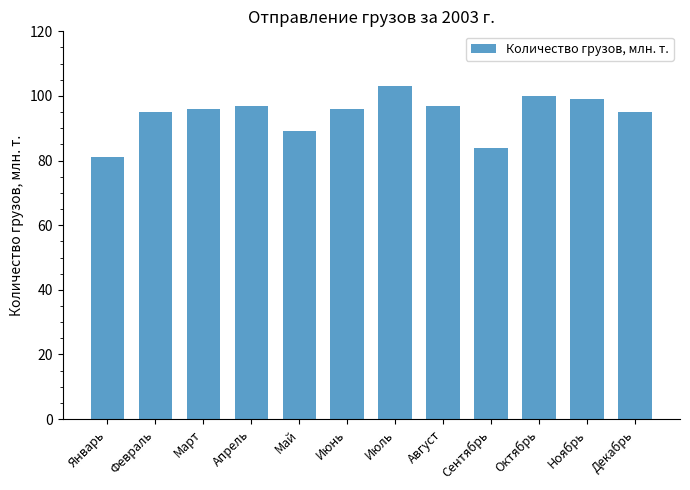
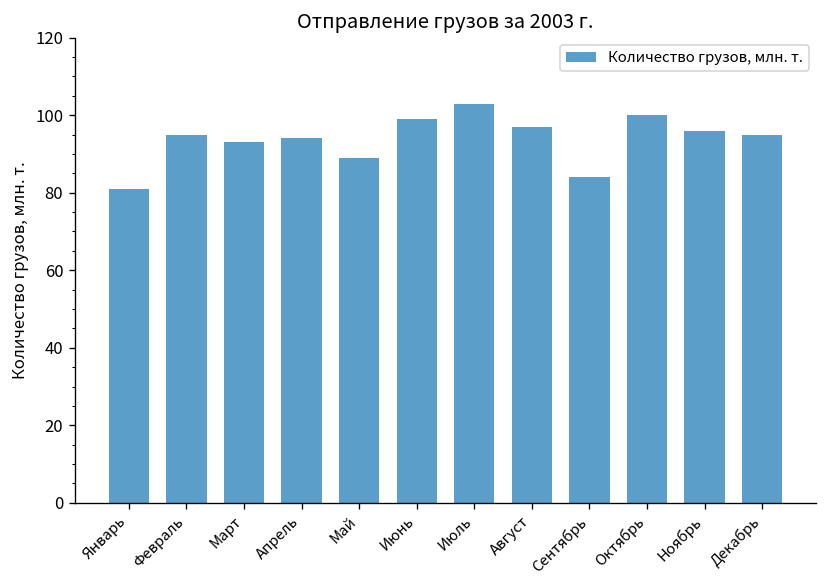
  {
    "Январь": 81,
    "Февраль": 95,
-   "Март": 96,
-   "Апрель": 97,
+   "Март": 93,
+   "Апрель": 94,
    "Май": 89,
-   "Июнь": 96,
+   "Июнь": 99,
    "Июль": 103,
    "Август": 97,
    "Сентябрь": 84,
    "Октябрь": 100,
-   "Ноябрь": 99,
+   "Ноябрь": 96,
    "Декабрь": 95
  }
